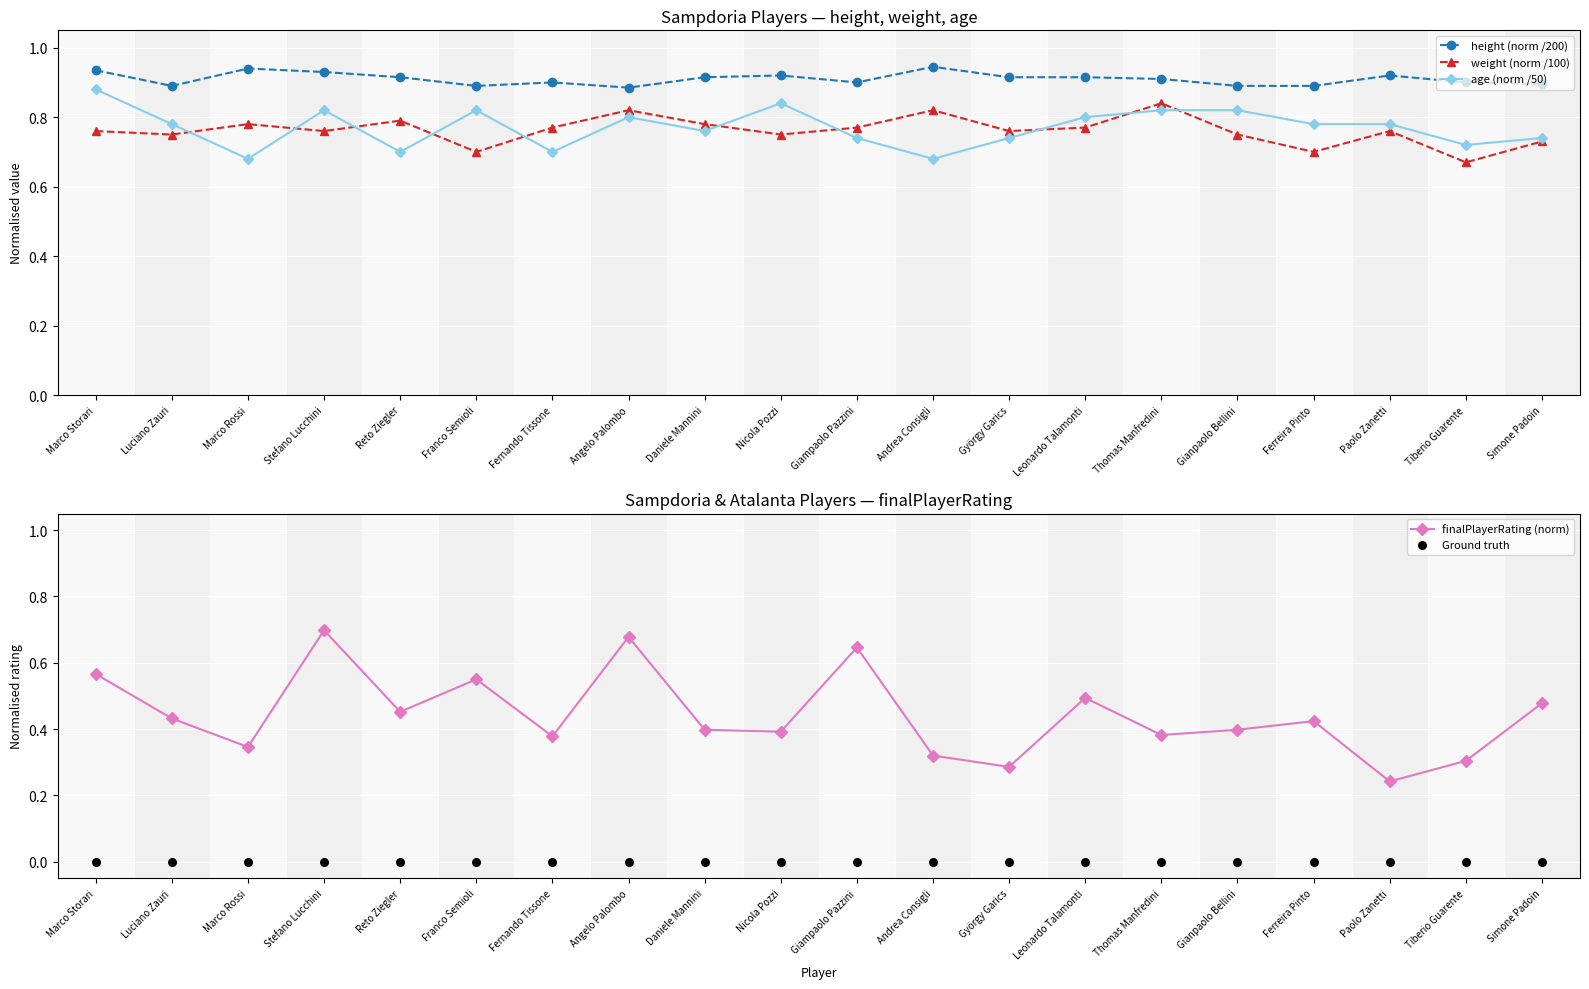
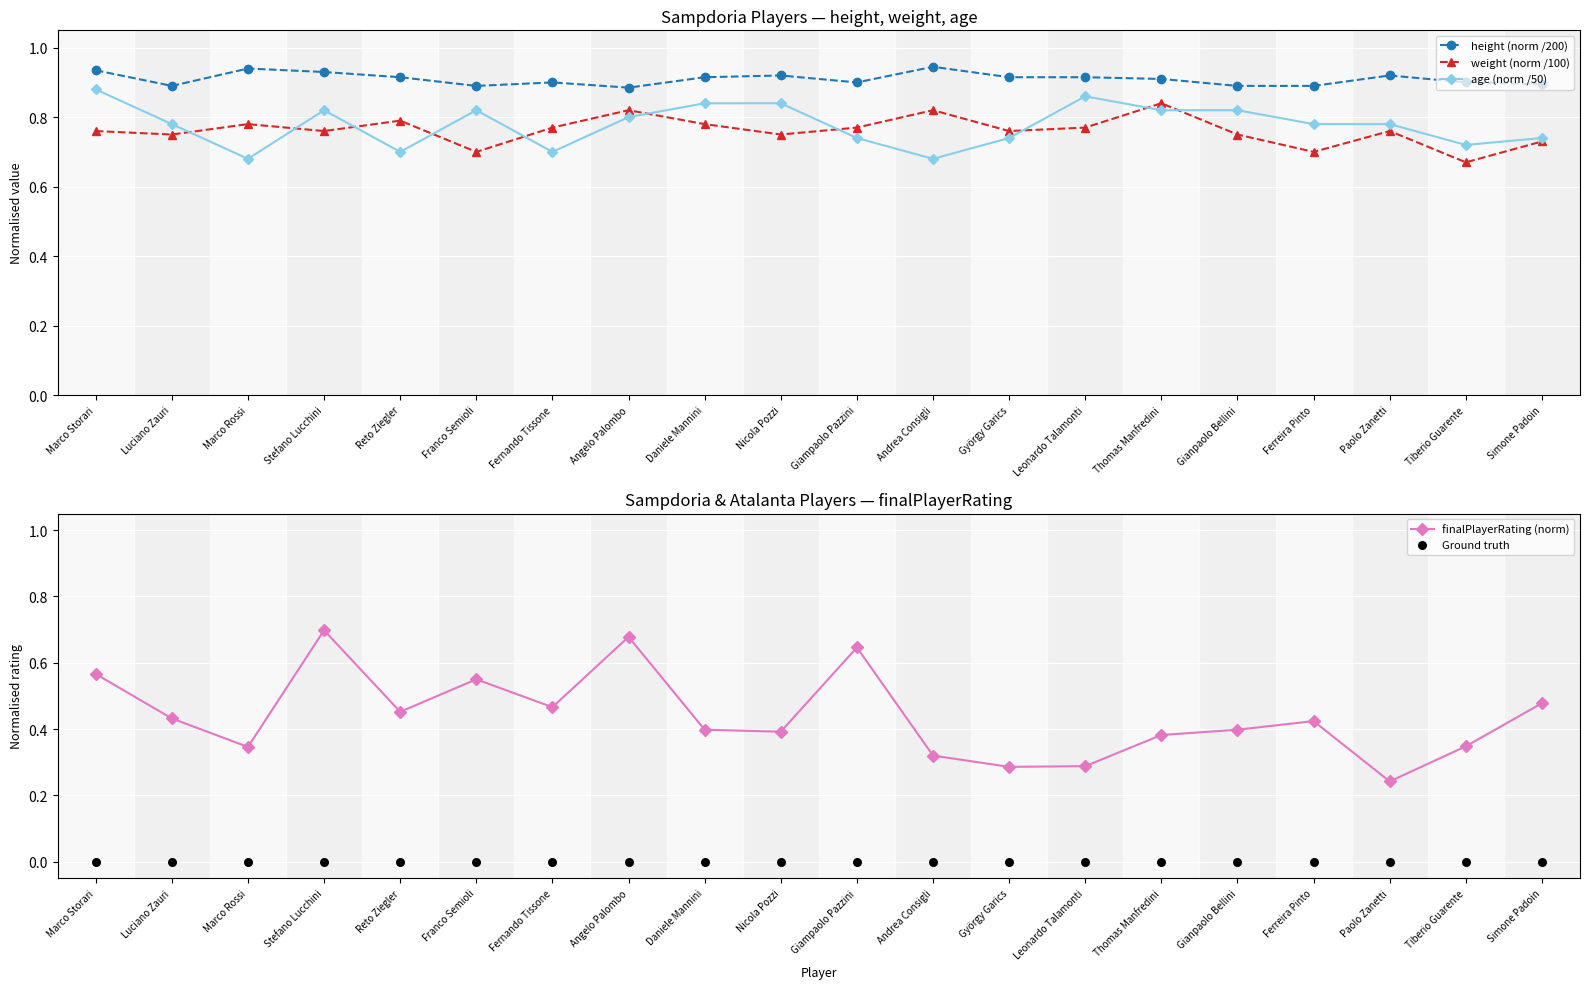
  {
    "Sampdoria Players — height, weight, age": {
      "height (norm /200)": {
        "Marco Storari": 0.94,
        "Luciano Zauri": 0.89,
        "Marco Rossi": 0.94,
        "Stefano Lucchini": 0.93,
        "Reto Ziegler": 0.92,
        "Franco Semioli": 0.89,
        "Fernando Tissone": 0.90,
        "Angelo Palombo": 0.89,
        "Daniele Mannini": 0.92,
        "Nicola Pozzi": 0.92,
        "Giampaolo Pazzini": 0.90,
        "Andrea Consigli": 0.95,
        "György Garics": 0.92,
        "Leonardo Talamonti": 0.92,
        "Thomas Manfredini": 0.91,
        "Gianpaolo Bellini": 0.89,
        "Ferreira Pinto": 0.89,
        "Paolo Zanetti": 0.92
      },
      "weight (norm /100)": {
        "Marco Storari": 0.76,
        "Luciano Zauri": 0.75,
        "Marco Rossi": 0.78,
        "Stefano Lucchini": 0.76,
        "Reto Ziegler": 0.79,
        "Franco Semioli": 0.70,
        "Fernando Tissone": 0.77,
        "Angelo Palombo": 0.82,
        "Daniele Mannini": 0.78,
        "Nicola Pozzi": 0.75,
        "Giampaolo Pazzini": 0.77,
        "Andrea Consigli": 0.82,
        "György Garics": 0.76,
        "Leonardo Talamonti": 0.77,
        "Thomas Manfredini": 0.84,
        "Gianpaolo Bellini": 0.75,
        "Ferreira Pinto": 0.70,
        "Paolo Zanetti": 0.76,
        "Tiberio Guarente": 0.67,
        "Simone Padoin": 0.73
      },
      "age (norm /50)": {
        "Marco Storari": 0.88,
        "Luciano Zauri": 0.78,
        "Marco Rossi": 0.68,
        "Stefano Lucchini": 0.82,
        "Reto Ziegler": 0.70,
        "Franco Semioli": 0.82,
        "Fernando Tissone": 0.70,
        "Angelo Palombo": 0.80,
-       "Daniele Mannini": 0.76,
+       "Daniele Mannini": 0.84,
        "Nicola Pozzi": 0.84,
        "Giampaolo Pazzini": 0.74,
        "Andrea Consigli": 0.68,
        "György Garics": 0.74,
-       "Leonardo Talamonti": 0.80,
+       "Leonardo Talamonti": 0.86,
        "Thomas Manfredini": 0.82,
        "Gianpaolo Bellini": 0.82,
        "Ferreira Pinto": 0.78,
        "Paolo Zanetti": 0.78,
        "Tiberio Guarente": 0.72,
        "Simone Padoin": 0.74
      }
    },
    "Sampdoria & Atalanta Players — finalPlayerRating": {
      "finalPlayerRating (norm)": {
        "Marco Storari": 0.57,
        "Luciano Zauri": 0.43,
        "Marco Rossi": 0.35,
        "Stefano Lucchini": 0.70,
        "Reto Ziegler": 0.45,
        "Franco Semioli": 0.55,
-       "Fernando Tissone": 0.38,
+       "Fernando Tissone": 0.47,
        "Angelo Palombo": 0.68,
        "Daniele Mannini": 0.40,
        "Nicola Pozzi": 0.39,
        "Giampaolo Pazzini": 0.65,
        "Andrea Consigli": 0.32,
        "György Garics": 0.29,
-       "Leonardo Talamonti": 0.49,
+       "Leonardo Talamonti": 0.29,
        "Thomas Manfredini": 0.38,
        "Gianpaolo Bellini": 0.40,
        "Ferreira Pinto": 0.42,
        "Paolo Zanetti": 0.24,
-       "Tiberio Guarente": 0.30,
+       "Tiberio Guarente": 0.35,
        "Simone Padoin": 0.48
      }
    }
  }
